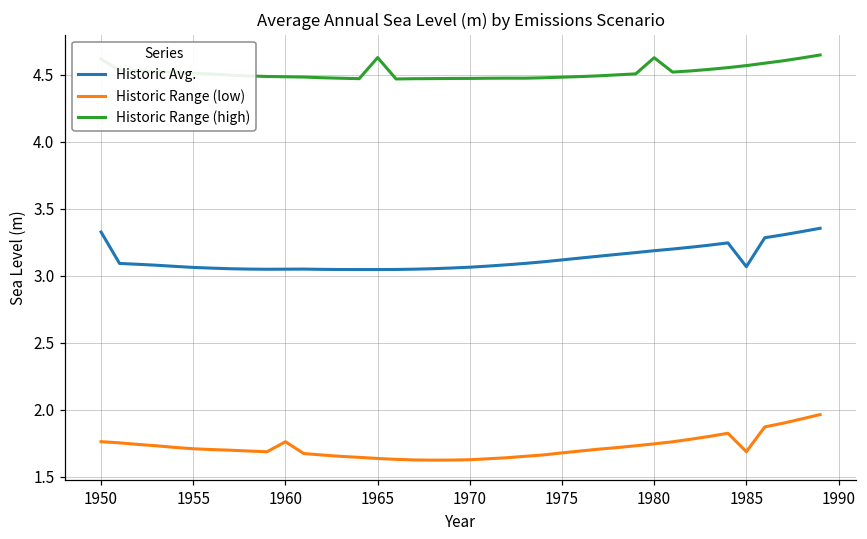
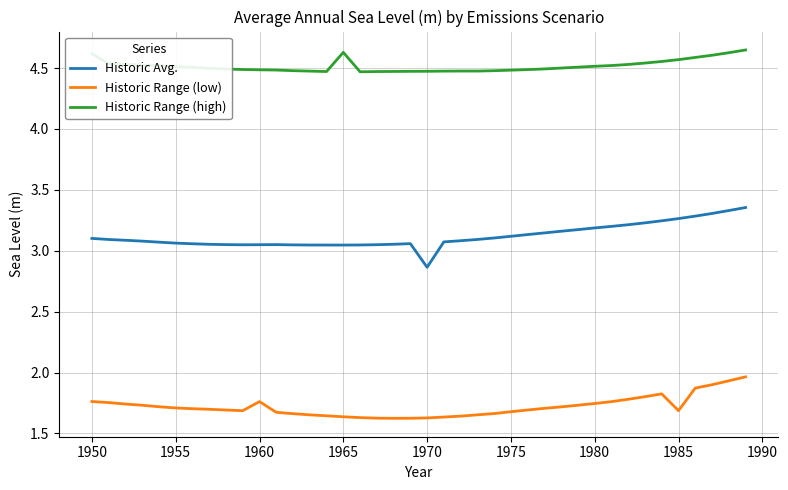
  {
    "Historic Avg.": {
-     "1950": 3.33,
+     "1950": 3.10,
      "1955": 3.06,
      "1960": 3.05,
      "1965": 3.05,
-     "1970": 3.06,
+     "1970": 2.86,
      "1975": 3.12,
      "1980": 3.19,
-     "1985": 3.07
+     "1985": 3.26
    },
    "Historic Range (low)": {
      "1950": 1.76,
      "1955": 1.71,
      "1960": 1.76,
      "1965": 1.64,
      "1970": 1.63,
      "1975": 1.68,
      "1980": 1.75,
      "1985": 1.69
    },
    "Historic Range (high)": {
      "1960": 4.49,
      "1965": 4.63,
      "1970": 4.47,
      "1975": 4.48,
-     "1980": 4.63,
+     "1980": 4.51,
      "1985": 4.57
    }
  }
